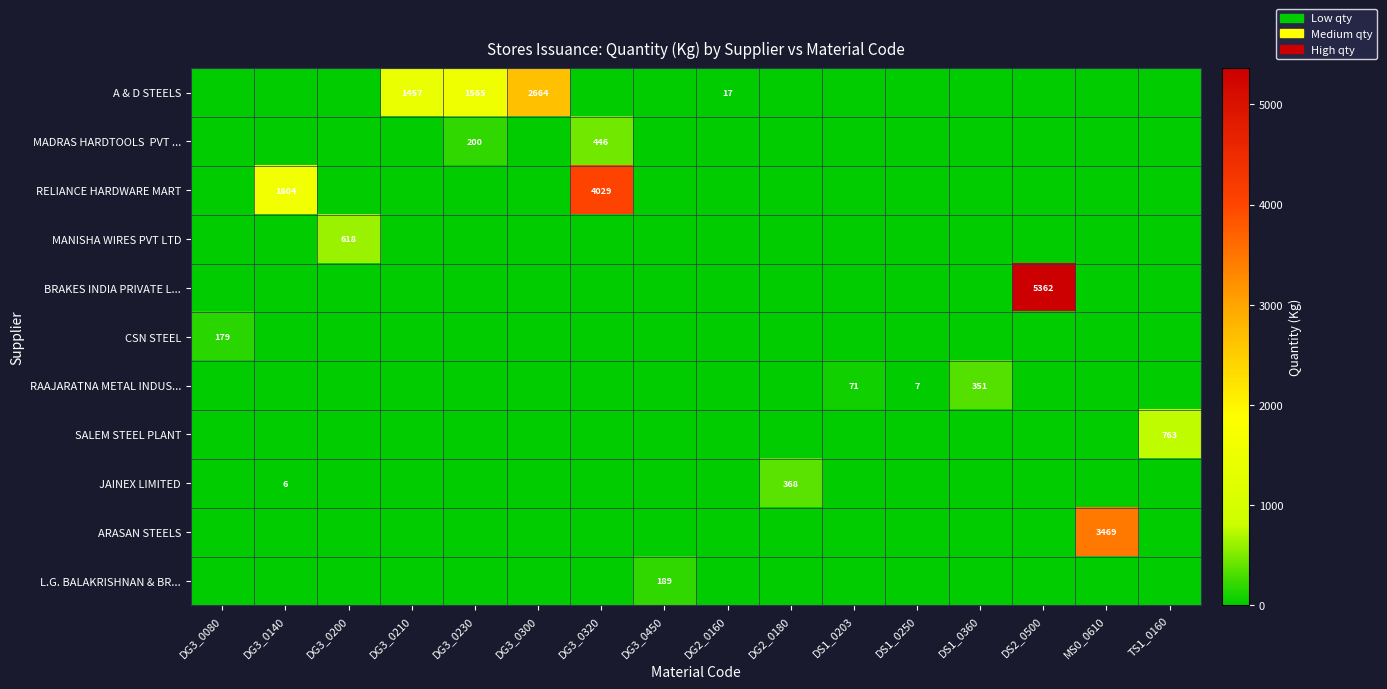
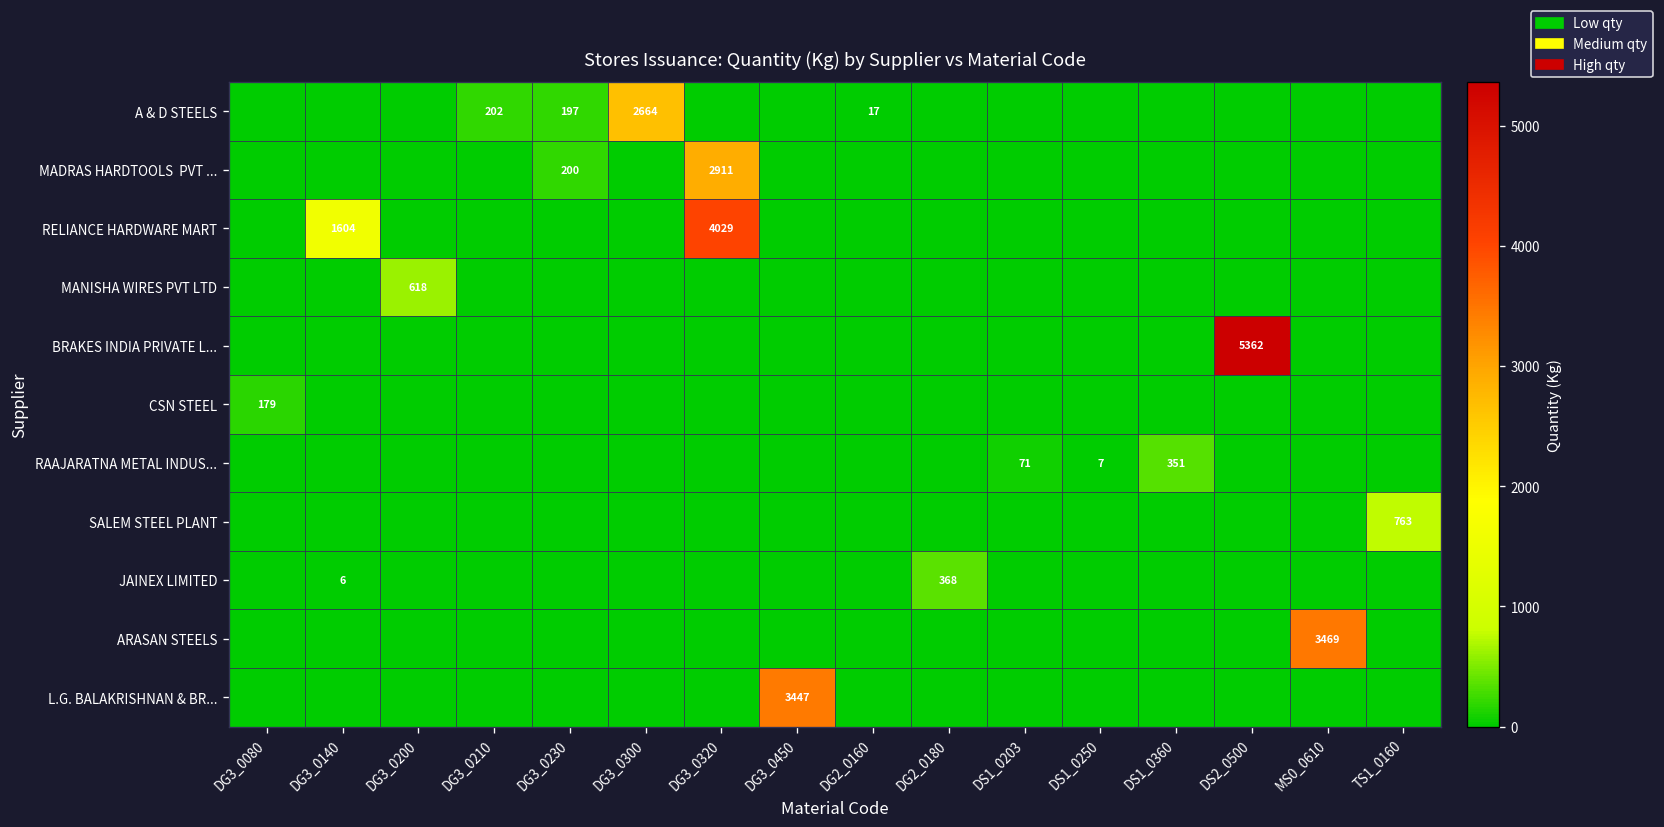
  {
    "A & D STEELS": {
-     "DG3_0210": 1457,
-     "DG3_0230": 1565,
+     "DG3_0210": 202,
+     "DG3_0230": 197,
      "DG3_0300": 2664,
      "DG2_0160": 17
    },
    "MADRAS HARDTOOLS PVT ...": {
      "DG3_0230": 200,
-     "DG3_0320": 446
+     "DG3_0320": 2911
    },
    "RELIANCE HARDWARE MART": {
      "DG3_0140": 1604,
      "DG3_0320": 4029
    },
    "MANISHA WIRES PVT LTD": {
      "DG3_0200": 618
    },
    "BRAKES INDIA PRIVATE L...": {
      "DS2_0500": 5362
    },
    "CSN STEEL": {
      "DG3_0080": 179
    },
    "RAAJARATNA METAL INDUS...": {
      "DS1_0203": 71,
      "DS1_0250": 7,
      "DS1_0360": 351
    },
    "SALEM STEEL PLANT": {
      "TS1_0160": 763
    },
    "JAINEX LIMITED": {
      "DG3_0140": 6,
      "DG2_0180": 368
    },
    "ARASAN STEELS": {
      "MS0_0610": 3469
    },
    "L.G. BALAKRISHNAN & BR...": {
-     "DG3_0450": 189
+     "DG3_0450": 3447
    }
  }
